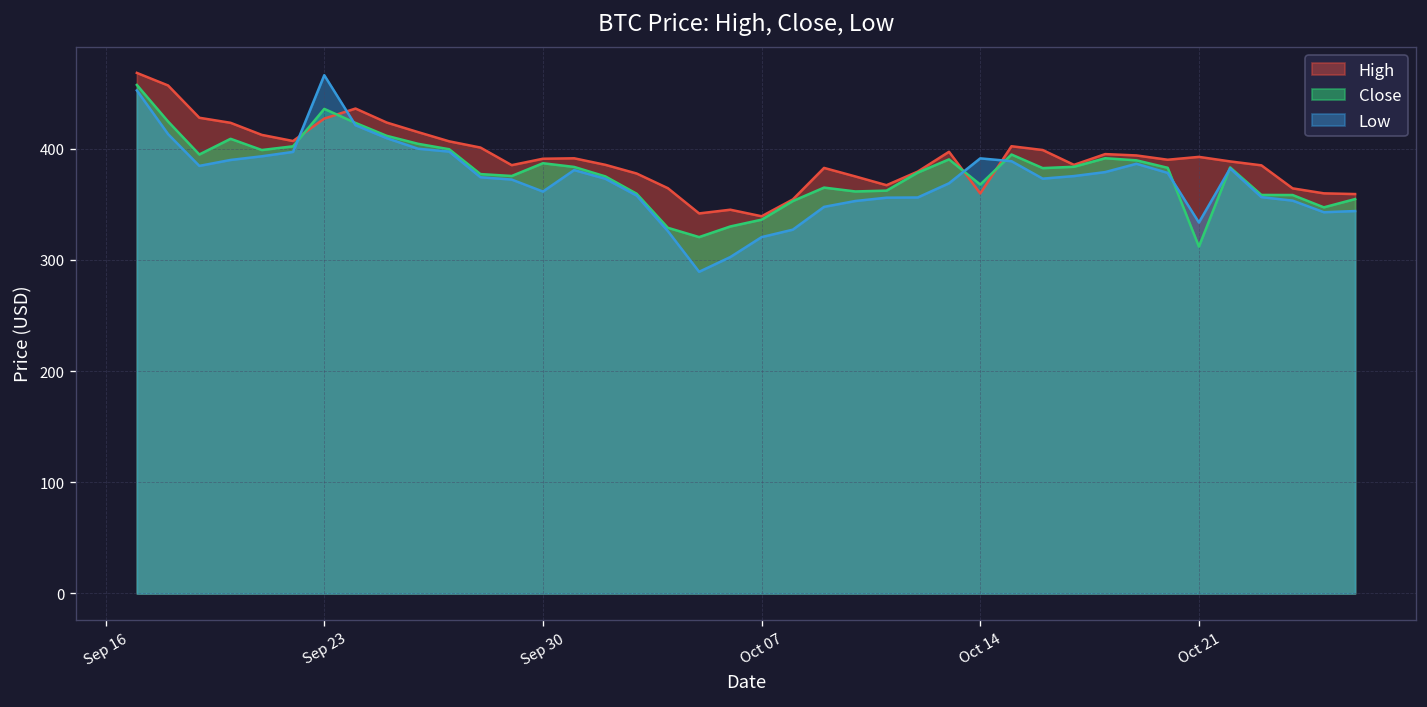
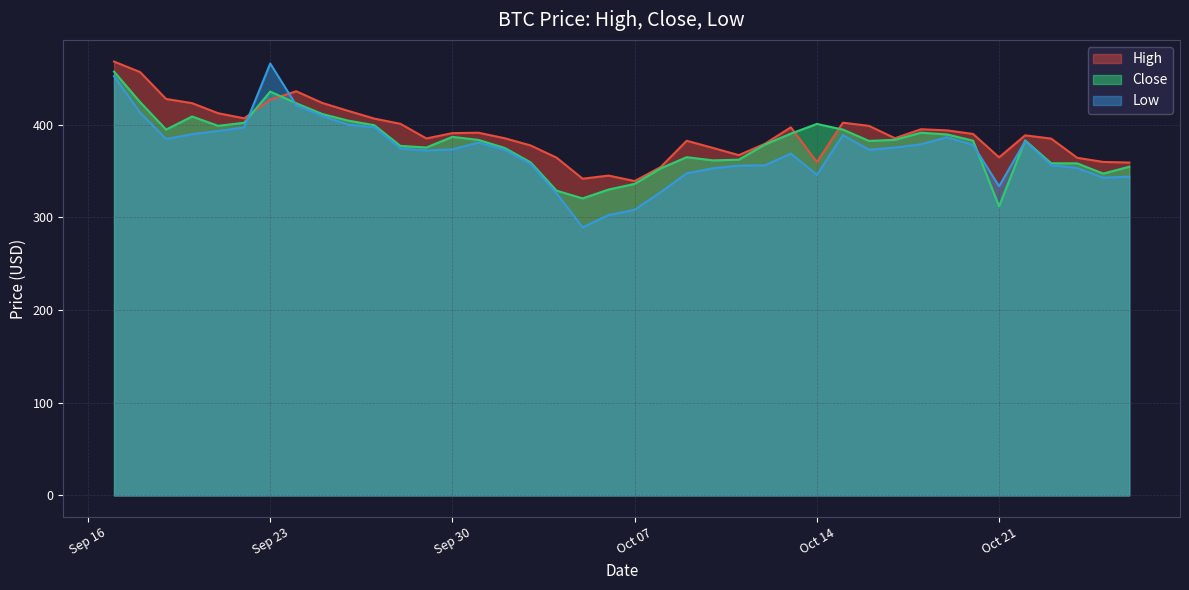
  {
    "High": {
      "Sep 23": 430,
      "Sep 30": 390,
      "Oct 07": 340,
      "Oct 14": 360,
-     "Oct 21": 390
+     "Oct 21": 360
    },
    "Close": {
      "Sep 23": 440,
      "Sep 30": 390,
      "Oct 07": 340,
-     "Oct 14": 370,
+     "Oct 14": 400,
      "Oct 21": 310
    },
    "Low": {
      "Sep 23": 470,
-     "Sep 30": 360,
-     "Oct 07": 320,
-     "Oct 14": 390,
+     "Sep 30": 370,
+     "Oct 07": 310,
+     "Oct 14": 350,
      "Oct 21": 330
    }
  }
